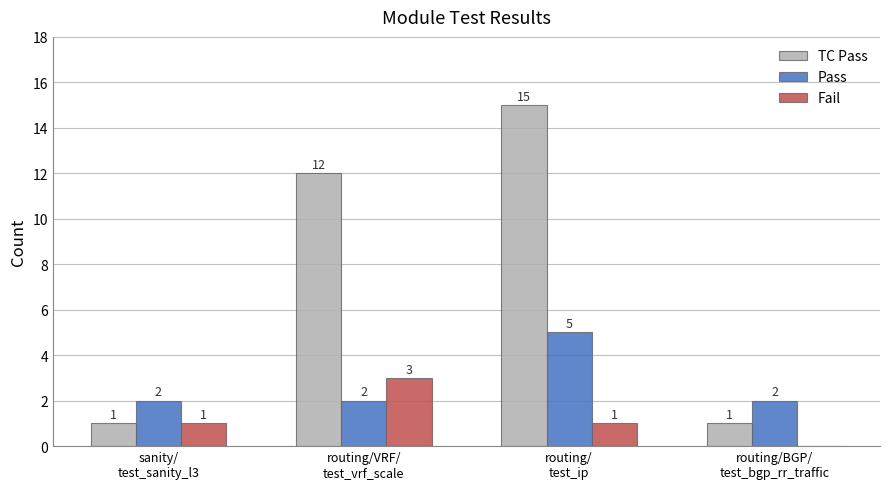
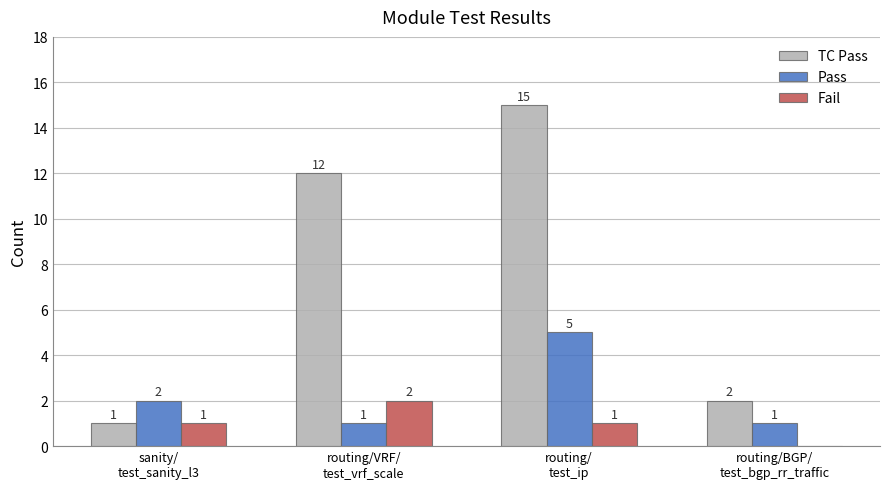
  {
    "TC Pass": {
      "sanity/ test_sanity_l3": 1,
      "routing/VRF/ test_vrf_scale": 12,
      "routing/ test_ip": 15,
-     "routing/BGP/ test_bgp_rr_traffic": 1
+     "routing/BGP/ test_bgp_rr_traffic": 2
    },
    "Pass": {
      "sanity/ test_sanity_l3": 2,
-     "routing/VRF/ test_vrf_scale": 2,
+     "routing/VRF/ test_vrf_scale": 1,
      "routing/ test_ip": 5,
-     "routing/BGP/ test_bgp_rr_traffic": 2
+     "routing/BGP/ test_bgp_rr_traffic": 1
    },
    "Fail": {
      "sanity/ test_sanity_l3": 1,
-     "routing/VRF/ test_vrf_scale": 3,
+     "routing/VRF/ test_vrf_scale": 2,
      "routing/ test_ip": 1
    }
  }
